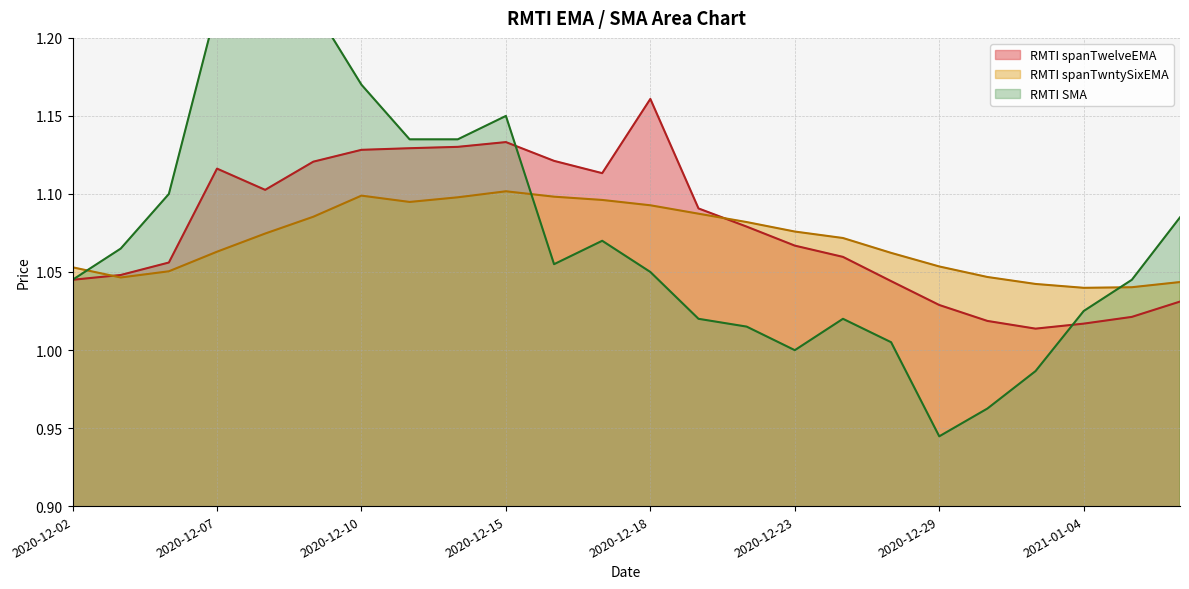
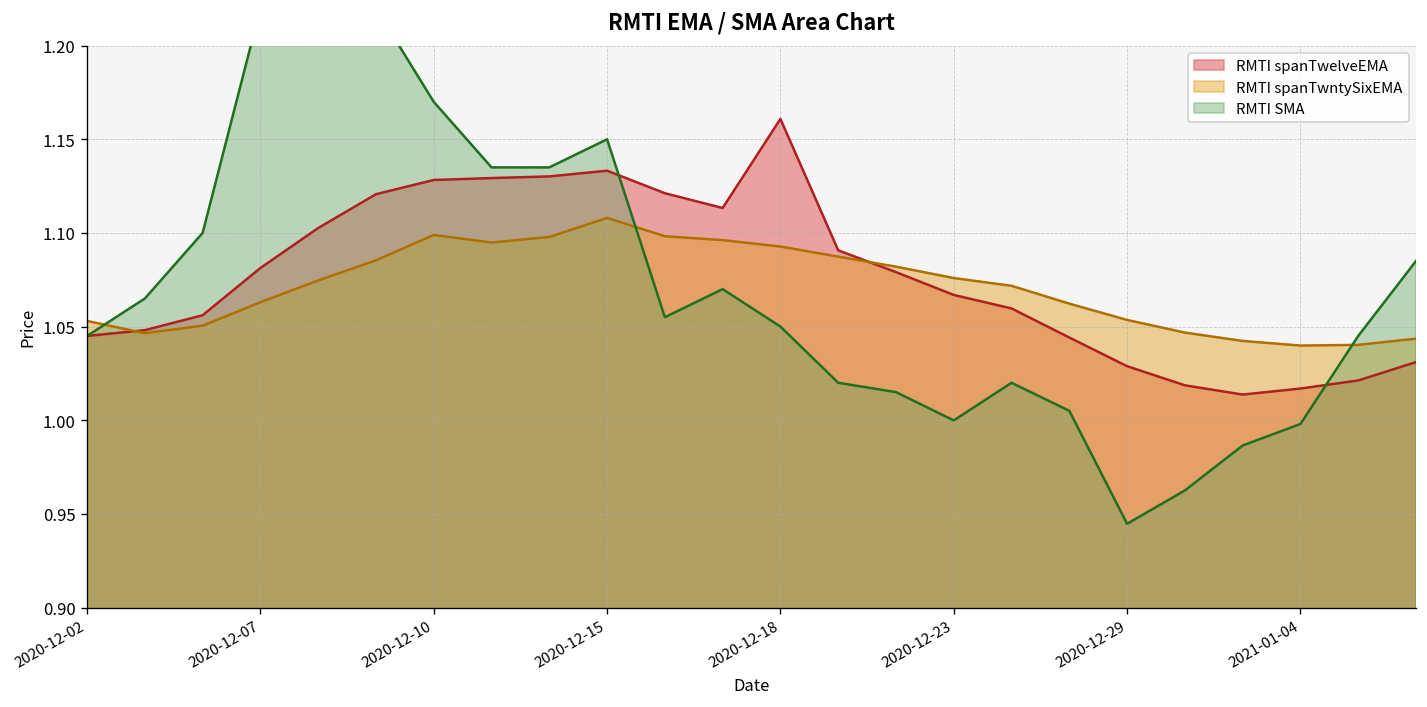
  {
    "RMTI spanTwelveEMA": {
-     "2020-12-07": 1.116,
+     "2020-12-07": 1.081,
      "2020-12-10": 1.128,
      "2020-12-15": 1.133,
      "2020-12-18": 1.161,
      "2020-12-23": 1.067,
      "2020-12-29": 1.029,
      "2021-01-04": 1.017
    },
    "RMTI spanTwntySixEMA": {
      "2020-12-02": 1.053,
      "2020-12-07": 1.063,
      "2020-12-10": 1.099,
-     "2020-12-15": 1.102,
+     "2020-12-15": 1.108,
      "2020-12-18": 1.093,
      "2020-12-23": 1.076,
      "2020-12-29": 1.054,
      "2021-01-04": 1.040
    },
    "RMTI SMA": {
      "2020-12-10": 1.170,
      "2020-12-15": 1.150,
      "2020-12-18": 1.050,
      "2020-12-23": 1.000,
      "2020-12-29": 0.945,
-     "2021-01-04": 1.025
+     "2021-01-04": 0.998
    }
  }
